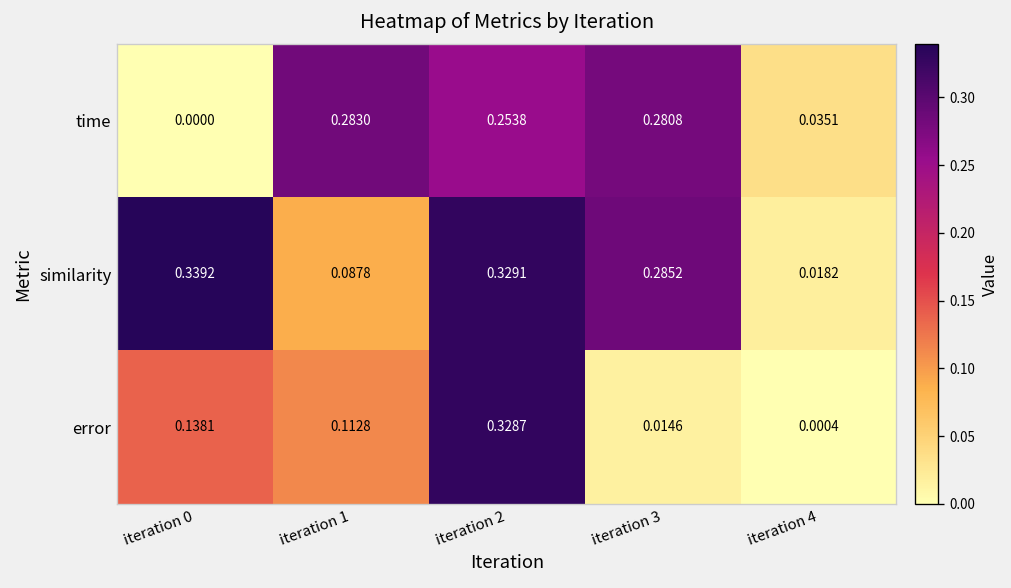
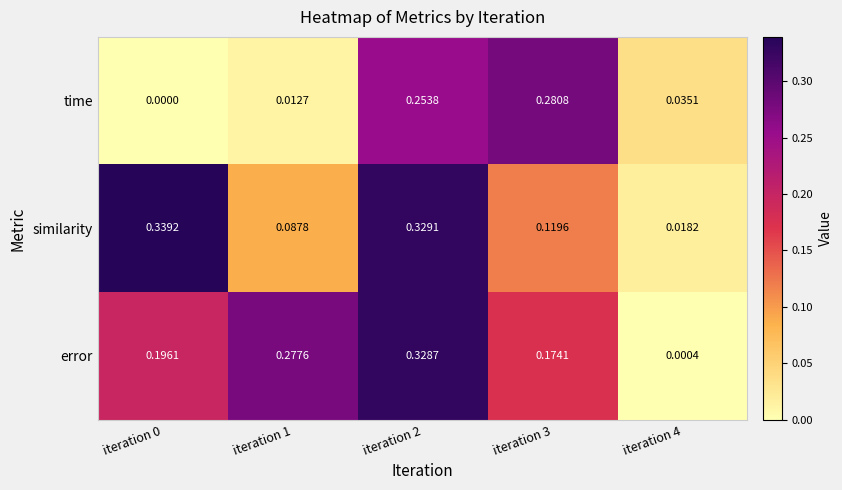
  {
    "time": {
      "iteration 0": 0.0000,
-     "iteration 1": 0.2830,
+     "iteration 1": 0.0127,
      "iteration 2": 0.2538,
      "iteration 3": 0.2808,
      "iteration 4": 0.0351
    },
    "similarity": {
      "iteration 0": 0.3392,
      "iteration 1": 0.0878,
      "iteration 2": 0.3291,
-     "iteration 3": 0.2852,
+     "iteration 3": 0.1196,
      "iteration 4": 0.0182
    },
    "error": {
-     "iteration 0": 0.1381,
-     "iteration 1": 0.1128,
+     "iteration 0": 0.1961,
+     "iteration 1": 0.2776,
      "iteration 2": 0.3287,
-     "iteration 3": 0.0146,
+     "iteration 3": 0.1741,
      "iteration 4": 0.0004
    }
  }
